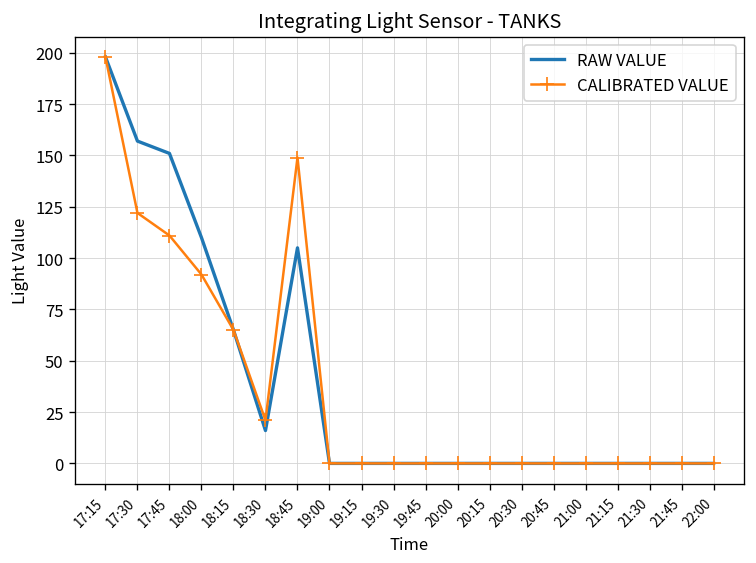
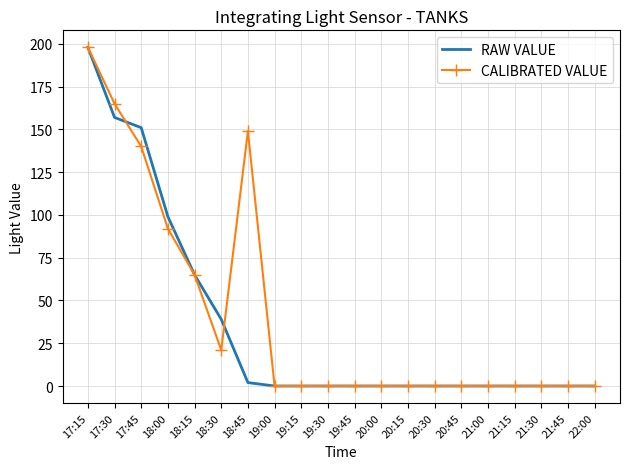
  {
    "RAW VALUE": {
      "17:30": 157,
      "17:45": 151,
-     "18:00": 110,
-     "18:30": 16,
-     "18:45": 105
+     "18:00": 99,
+     "18:30": 39,
+     "18:45": 2
    },
    "CALIBRATED VALUE": {
-     "17:30": 122,
-     "17:45": 111,
+     "17:30": 165,
+     "17:45": 140,
      "18:00": 92,
      "18:30": 21,
      "18:45": 149
    }
  }
